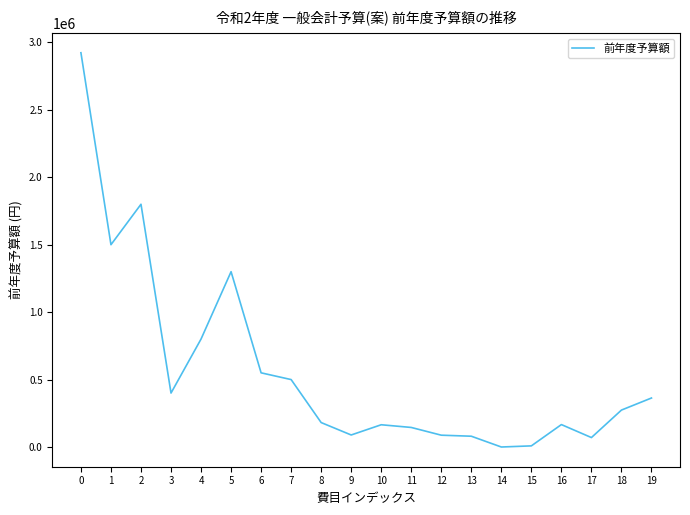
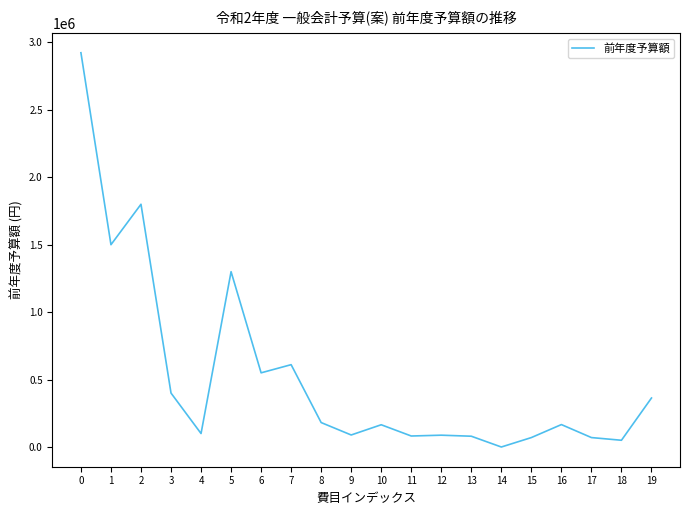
  {
    "0": 2920000,
    "1": 1500000,
    "2": 1800000,
    "3": 400000,
-   "4": 800000,
+   "4": 100000,
    "5": 1300000,
    "6": 550000,
-   "7": 500000,
+   "7": 610000,
    "8": 180000,
    "9": 90000,
    "10": 170000,
-   "11": 150000,
+   "11": 80000,
    "12": 90000,
    "13": 80000,
    "14": 0,
-   "15": 10000,
+   "15": 70000,
    "16": 170000,
    "17": 70000,
-   "18": 270000,
+   "18": 50000,
    "19": 360000
  }
